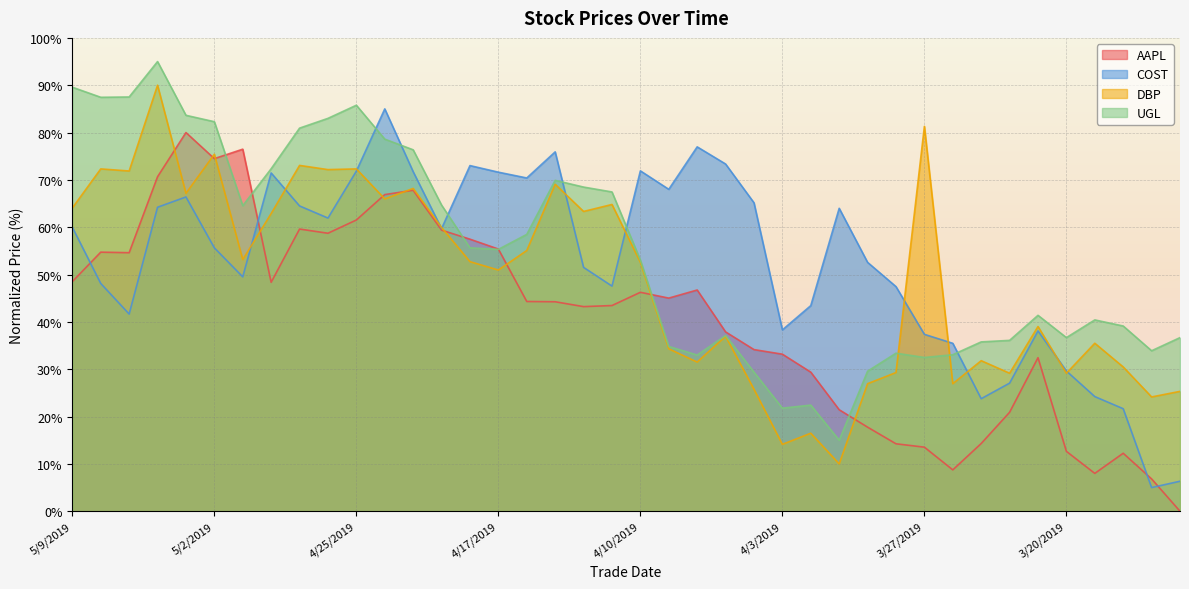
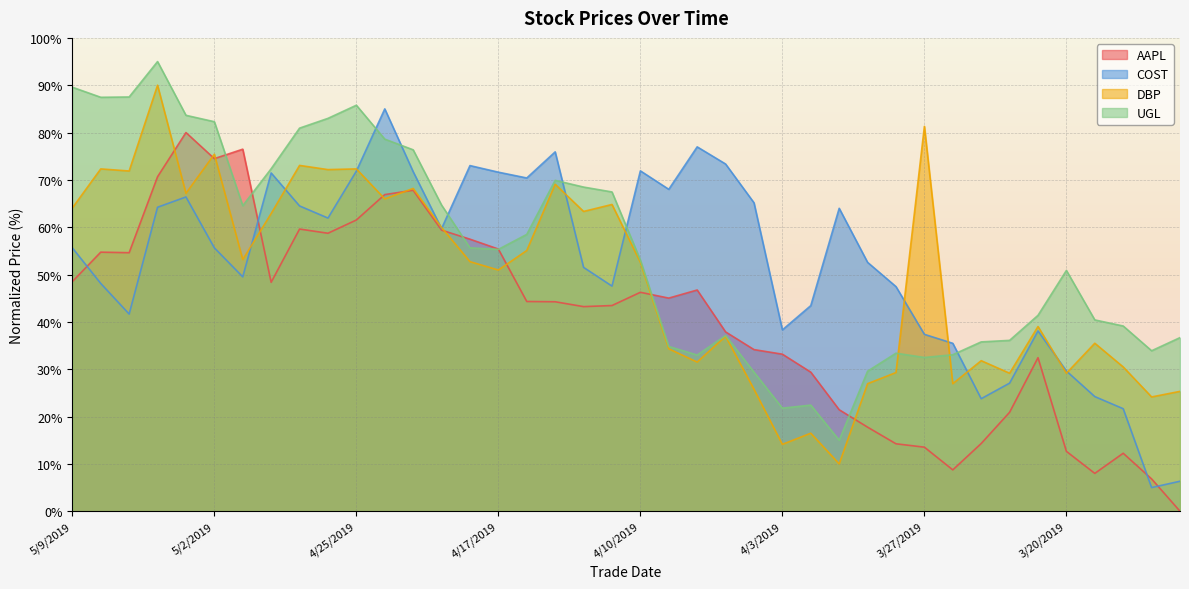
  {
    "AAPL": {
      "5/9/2019": "49%",
      "5/2/2019": "74%",
      "4/25/2019": "62%",
      "4/10/2019": "46%",
      "4/3/2019": "33%",
      "3/27/2019": "14%",
      "3/20/2019": "13%"
    },
    "COST": {
-     "5/9/2019": "60%",
+     "5/9/2019": "56%",
      "5/2/2019": "56%",
      "4/17/2019": "72%",
      "4/10/2019": "72%",
      "4/3/2019": "38%",
      "3/27/2019": "37%"
    },
    "DBP": {
      "5/9/2019": "64%",
      "5/2/2019": "75%",
      "4/17/2019": "51%",
      "4/3/2019": "14%",
      "3/27/2019": "81%"
    },
    "UGL": {
      "5/9/2019": "90%",
      "5/2/2019": "82%",
      "4/25/2019": "86%",
      "4/3/2019": "22%",
      "3/27/2019": "32%",
-     "3/20/2019": "37%"
+     "3/20/2019": "51%"
    }
  }
